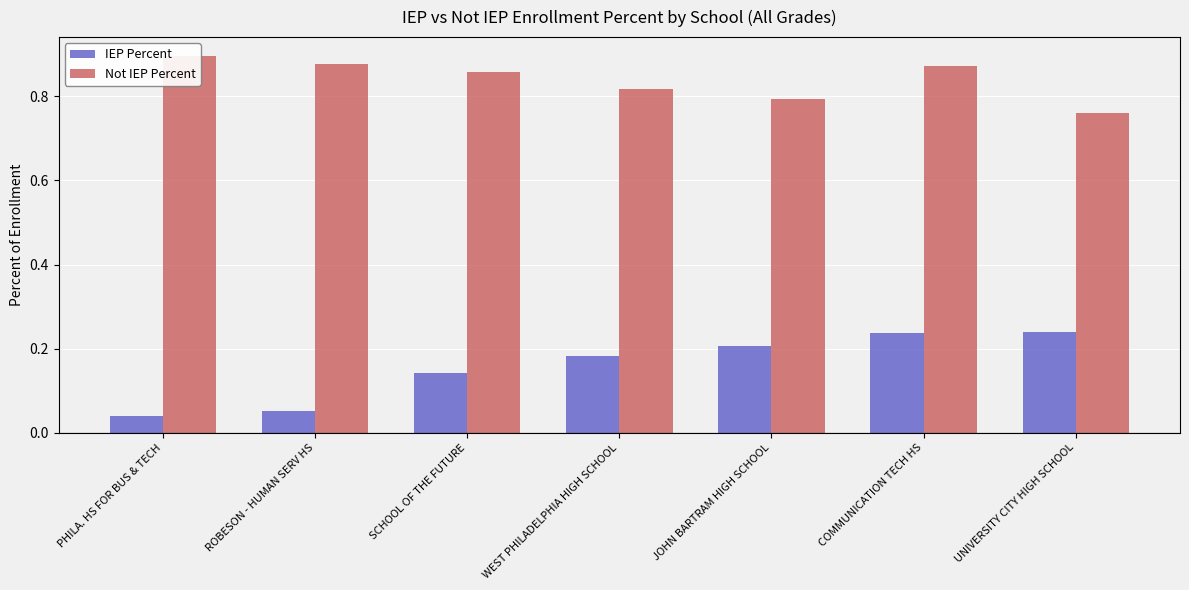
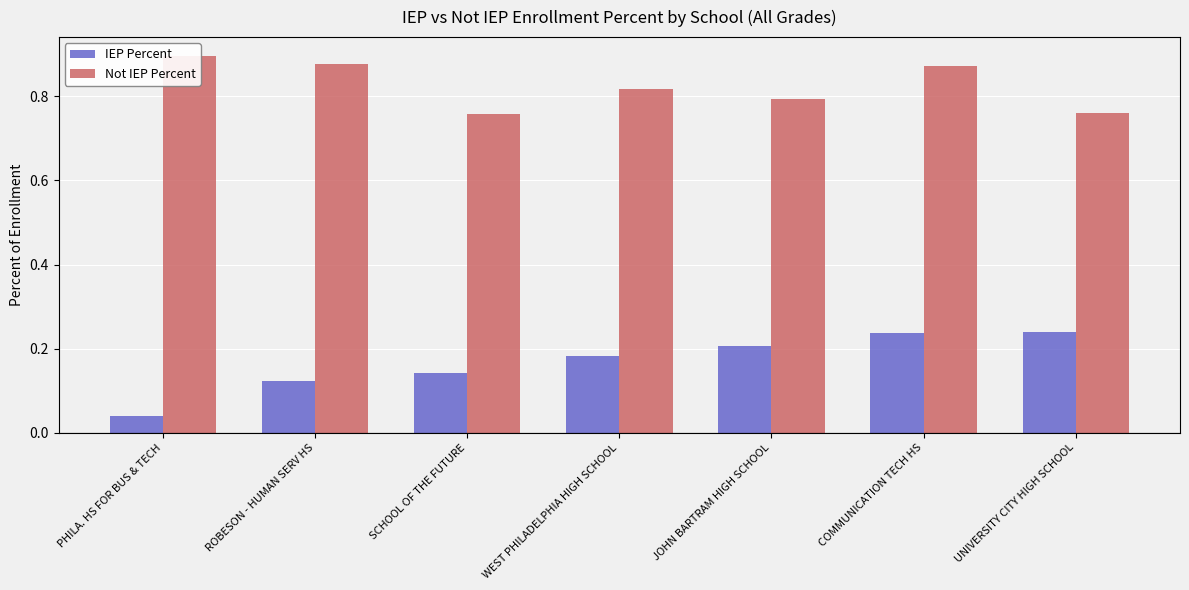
  {
    "IEP Percent": {
      "PHILA. HS FOR BUS & TECH": 0.04,
-     "ROBESON - HUMAN SERV HS": 0.05,
+     "ROBESON - HUMAN SERV HS": 0.12,
      "SCHOOL OF THE FUTURE": 0.14,
      "WEST PHILADELPHIA HIGH SCHOOL": 0.18,
      "JOHN BARTRAM HIGH SCHOOL": 0.21,
      "COMMUNICATION TECH HS": 0.24,
      "UNIVERSITY CITY HIGH SCHOOL": 0.24
    },
    "Not IEP Percent": {
      "ROBESON - HUMAN SERV HS": 0.88,
-     "SCHOOL OF THE FUTURE": 0.86,
+     "SCHOOL OF THE FUTURE": 0.76,
      "WEST PHILADELPHIA HIGH SCHOOL": 0.82,
      "JOHN BARTRAM HIGH SCHOOL": 0.79,
      "COMMUNICATION TECH HS": 0.87,
      "UNIVERSITY CITY HIGH SCHOOL": 0.76
    }
  }
